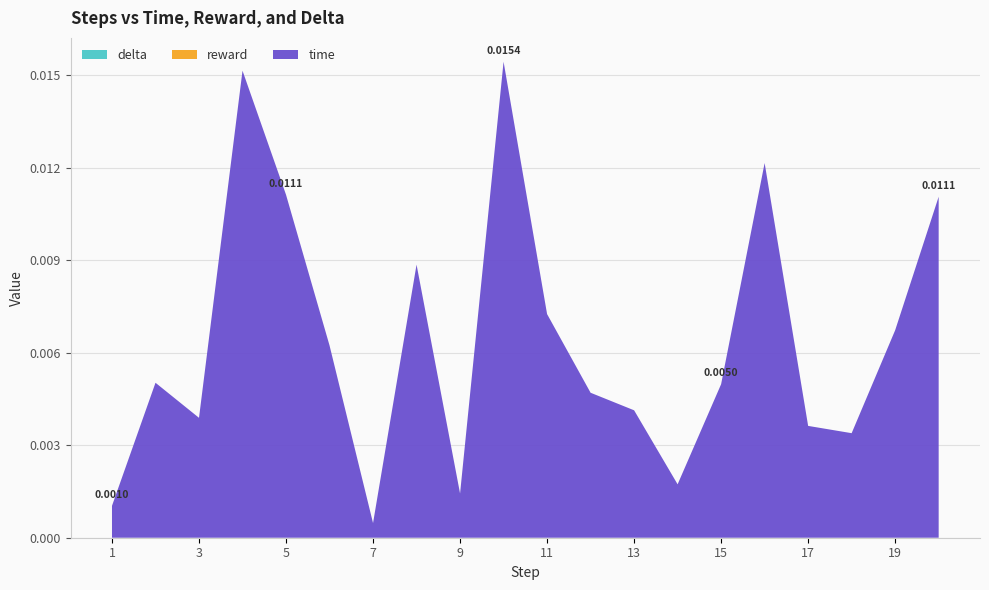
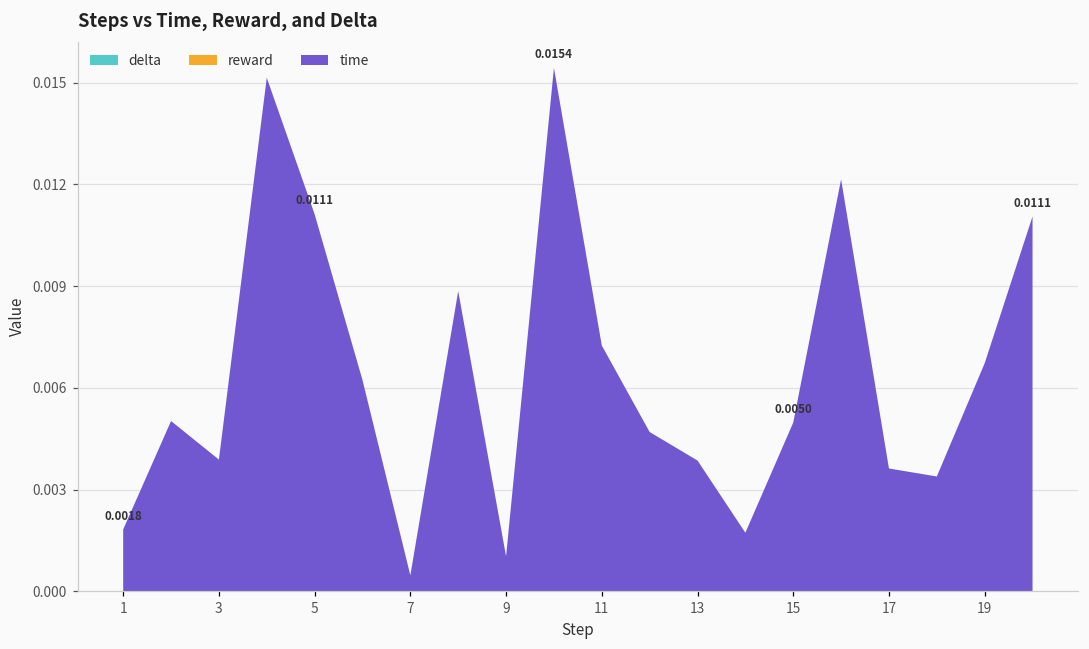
  {
    "reward": {
      "1": 0.0000,
      "3": 0.0000,
      "5": 0.0000,
      "7": 0.0000,
      "9": 0.0000,
      "11": 0.0000,
      "13": 0.0000,
      "15": 0.0000,
      "17": 0.0000,
      "19": 0.0000
    },
    "time": {
-     "1": 0.0010,
+     "1": 0.0018,
      "5": 0.0111,
-     "9": 0.0014,
-     "13": 0.0041,
+     "9": 0.0010,
+     "13": 0.0039,
      "15": 0.0050
    }
  }
